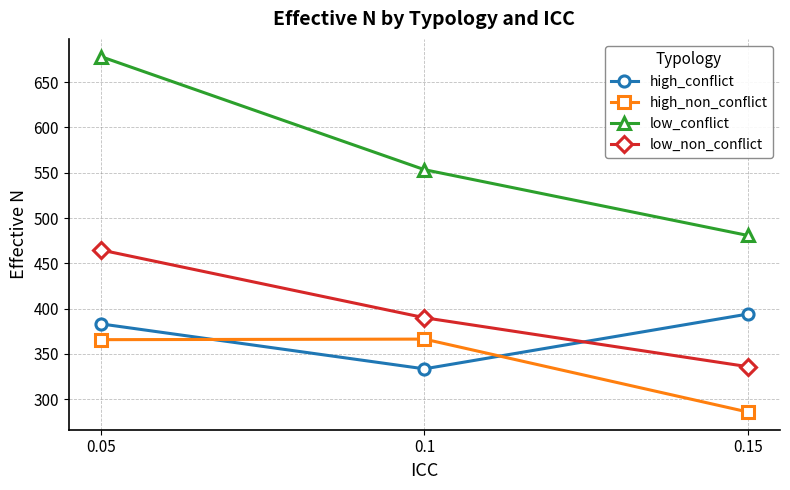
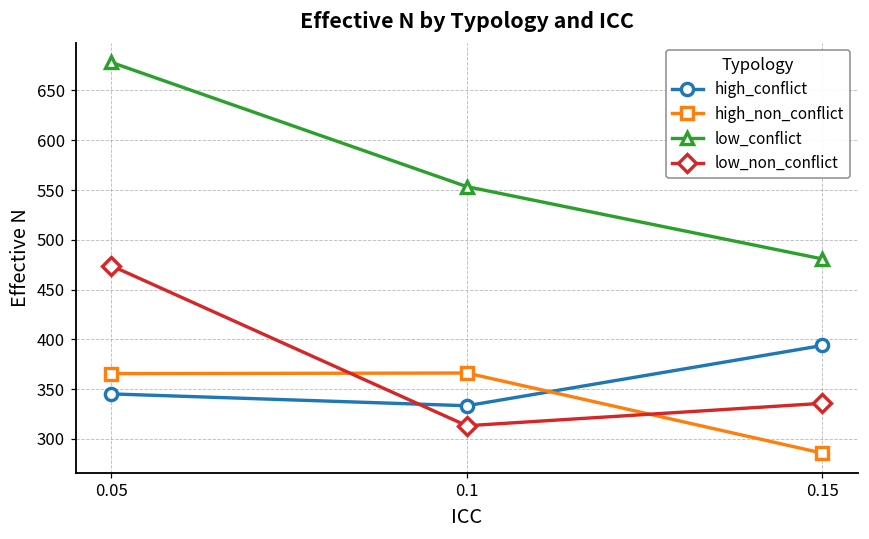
  {
    "high_conflict": {
-     "0.05": 380,
+     "0.05": 350,
      "0.1": 330,
      "0.15": 390
    },
    "high_non_conflict": {
      "0.05": 370,
      "0.1": 370,
      "0.15": 290
    },
    "low_conflict": {
      "0.05": 680,
      "0.1": 550,
      "0.15": 480
    },
    "low_non_conflict": {
-     "0.05": 460,
-     "0.1": 390,
+     "0.05": 470,
+     "0.1": 310,
      "0.15": 340
    }
  }
